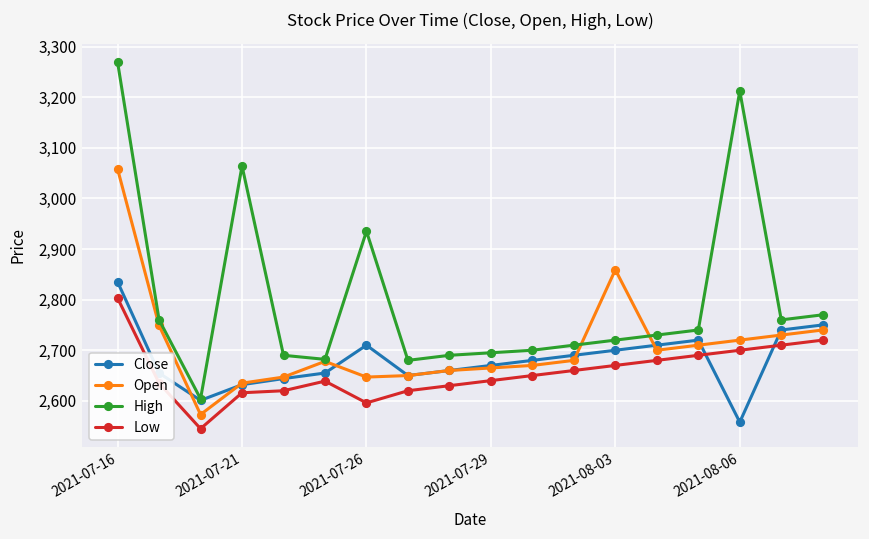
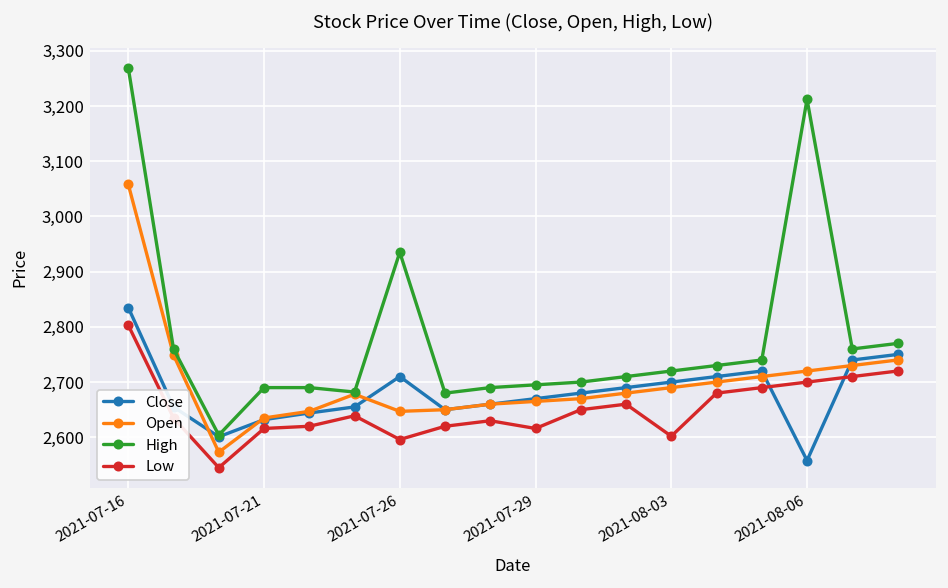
  {
    "Close": {
      "2021-07-16": "2,840",
      "2021-07-26": "2,710",
      "2021-08-03": "2,700",
      "2021-08-06": "2,560"
    },
    "Open": {
      "2021-07-16": "3,060",
      "2021-07-26": "2,650",
-     "2021-08-03": "2,860",
+     "2021-08-03": "2,690",
      "2021-08-06": "2,720"
    },
    "High": {
      "2021-07-16": "3,270",
-     "2021-07-21": "3,060",
+     "2021-07-21": "2,690",
      "2021-07-26": "2,940",
      "2021-07-29": "2,700",
      "2021-08-03": "2,720",
      "2021-08-06": "3,210"
    },
    "Low": {
      "2021-07-16": "2,800",
      "2021-07-21": "2,620",
      "2021-07-26": "2,600",
-     "2021-07-29": "2,640",
-     "2021-08-03": "2,670",
+     "2021-07-29": "2,620",
+     "2021-08-03": "2,600",
      "2021-08-06": "2,700"
    }
  }
